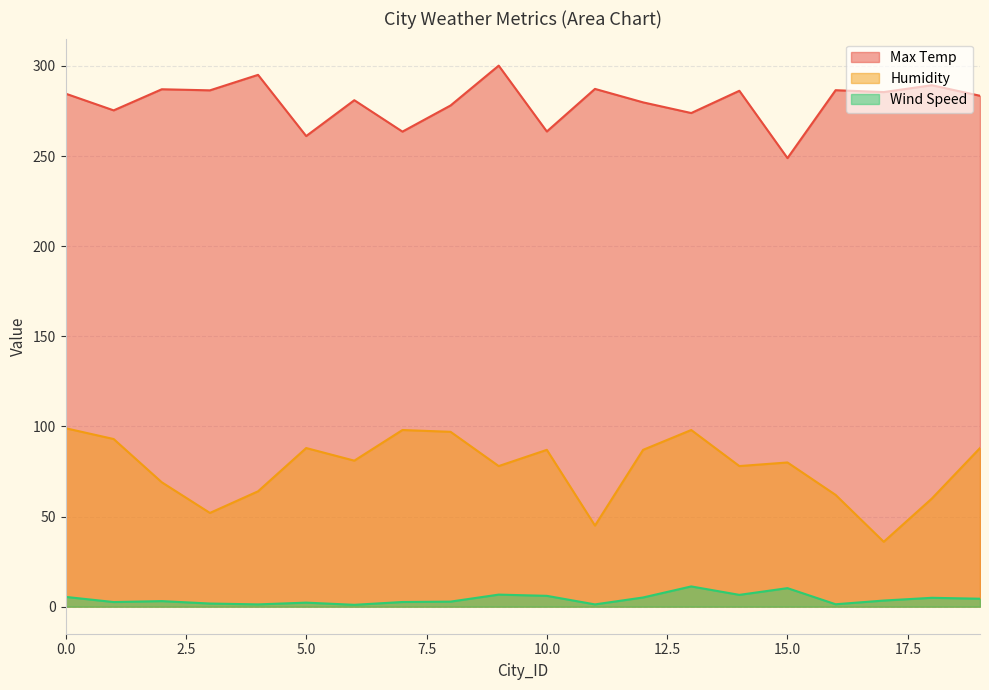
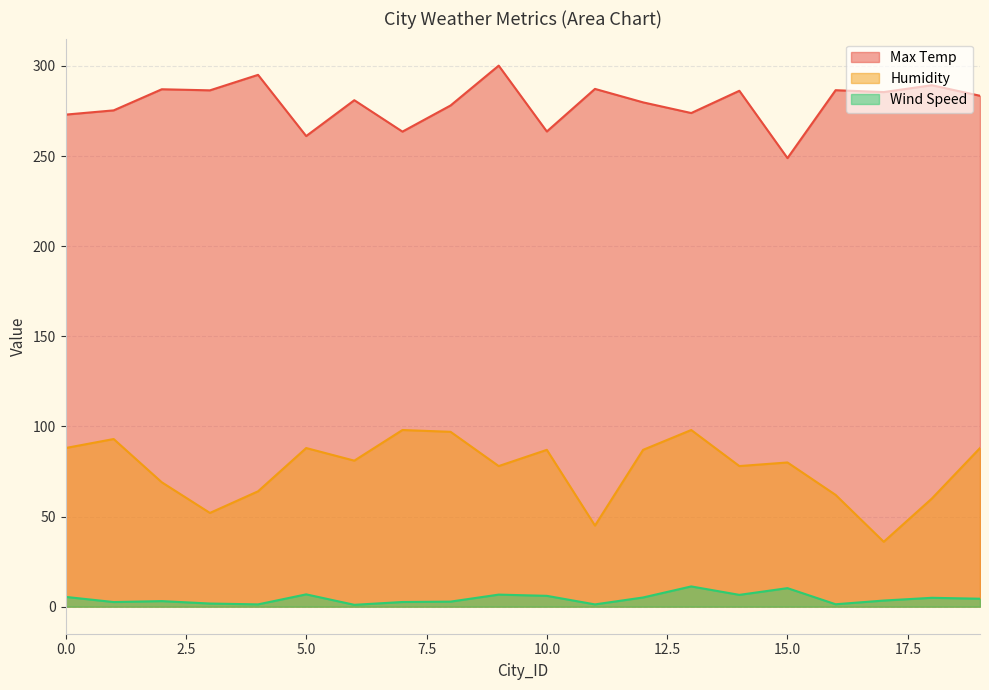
  {
    "Max Temp": {
-     "0.0": 285,
+     "0.0": 273,
      "5.0": 261,
      "10.0": 264,
      "15.0": 249
    },
    "Humidity": {
-     "0.0": 99,
+     "0.0": 88,
      "5.0": 88,
      "10.0": 87,
      "15.0": 80
    },
    "Wind Speed": {
      "0.0": 5,
-     "5.0": 2,
+     "5.0": 7,
      "10.0": 6,
      "15.0": 10
    }
  }
